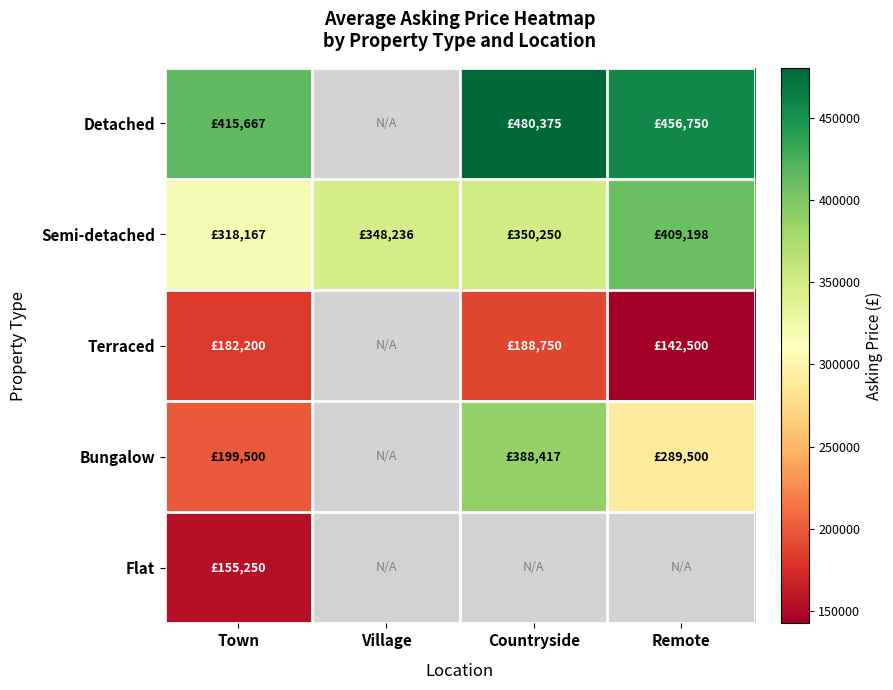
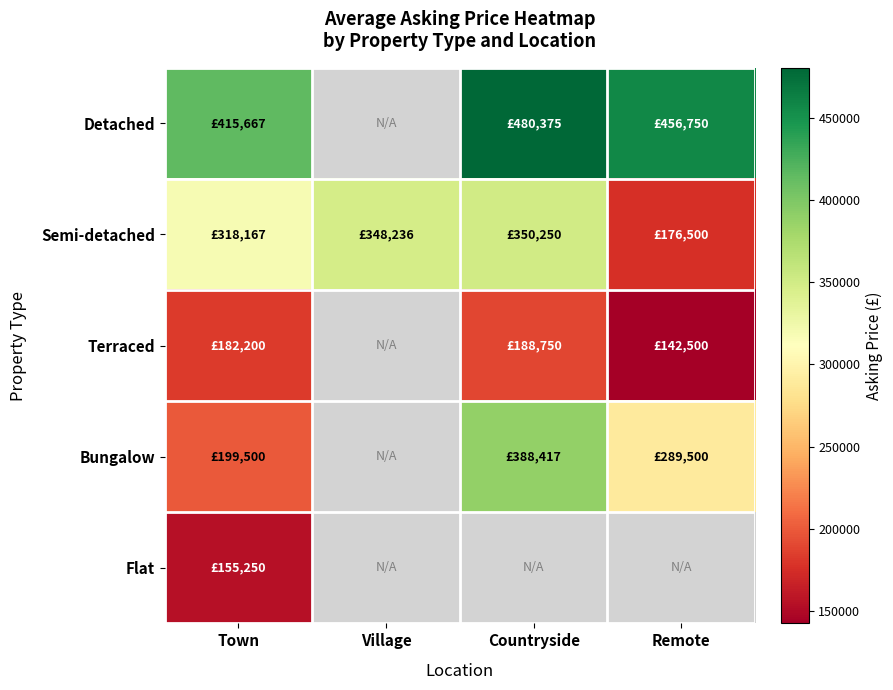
  {
    "Detached": {
      "Town": "£415,667",
      "Countryside": "£480,375",
      "Remote": "£456,750"
    },
    "Semi-detached": {
      "Town": "£318,167",
      "Village": "£348,236",
      "Countryside": "£350,250",
-     "Remote": "£409,198"
+     "Remote": "£176,500"
    },
    "Terraced": {
      "Town": "£182,200",
      "Countryside": "£188,750",
      "Remote": "£142,500"
    },
    "Bungalow": {
      "Town": "£199,500",
      "Countryside": "£388,417",
      "Remote": "£289,500"
    },
    "Flat": {
      "Town": "£155,250"
    }
  }
